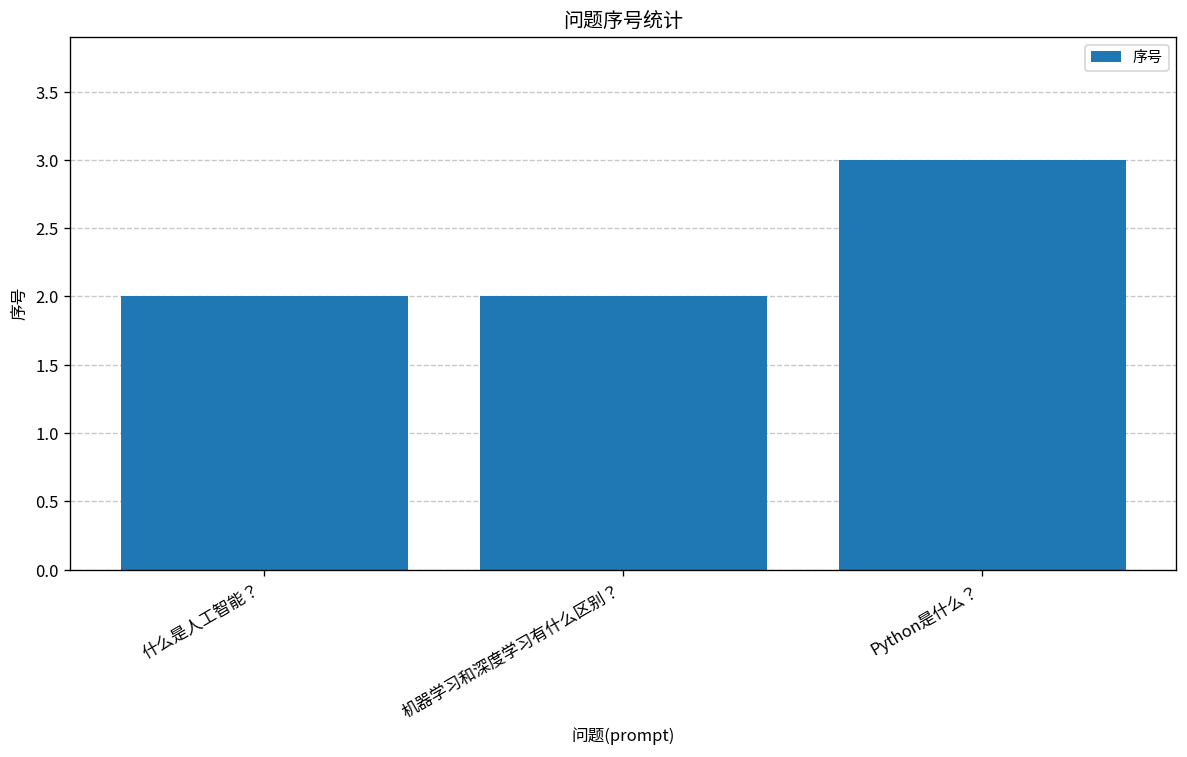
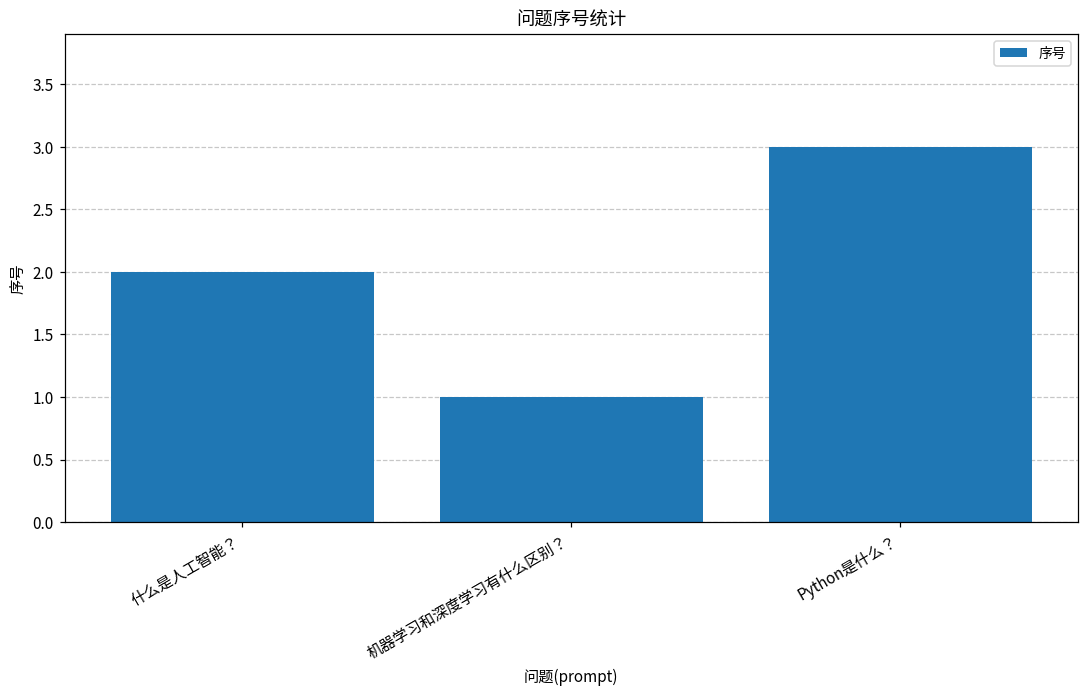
  {
    "什么是人工智能？": 2,
-   "机器学习和深度学习有什么区别？": 2,
+   "机器学习和深度学习有什么区别？": 1,
    "Python是什么？": 3
  }
